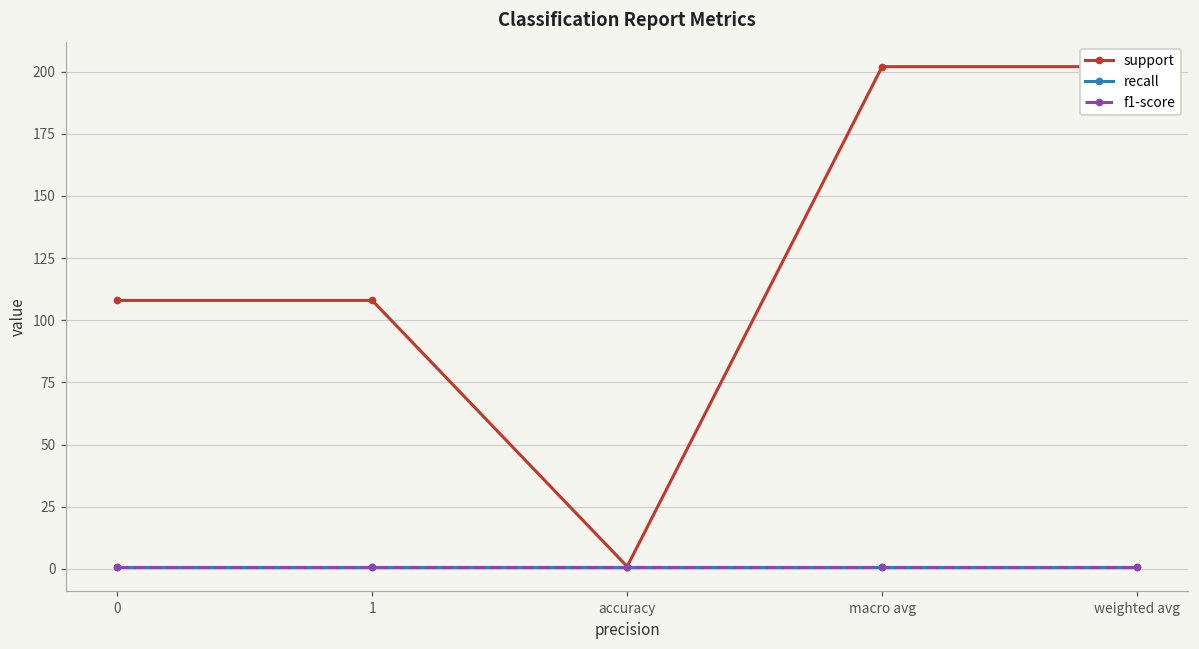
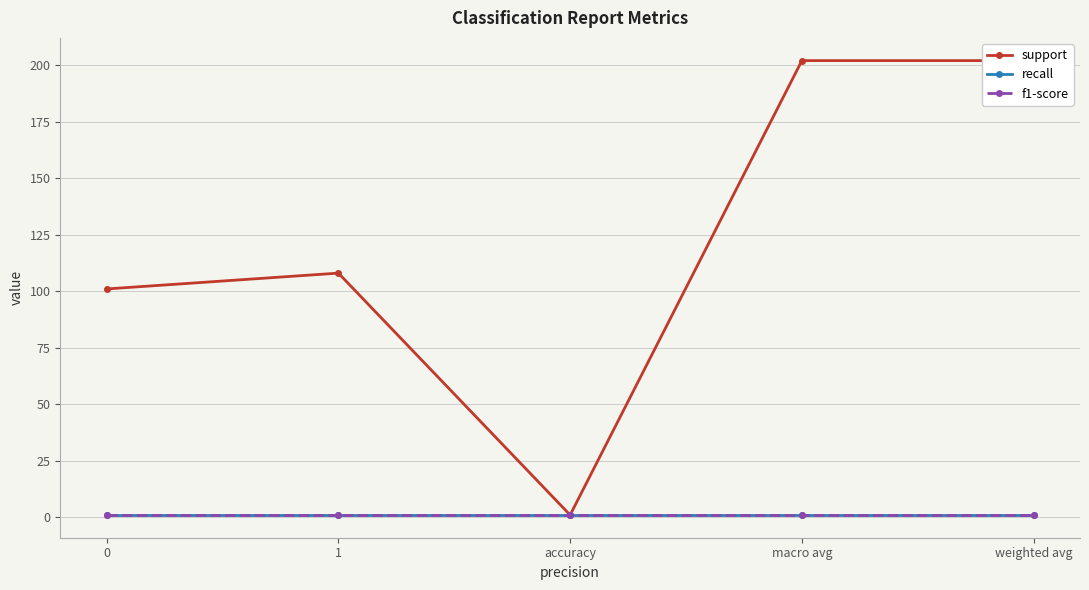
  {
    "support": {
-     "0": 108,
+     "0": 101,
      "1": 108,
      "macro avg": 202
    },
    "f1-score": {
      "0": 1,
      "1": 1,
      "macro avg": 1,
      "weighted avg": 1
    }
  }
